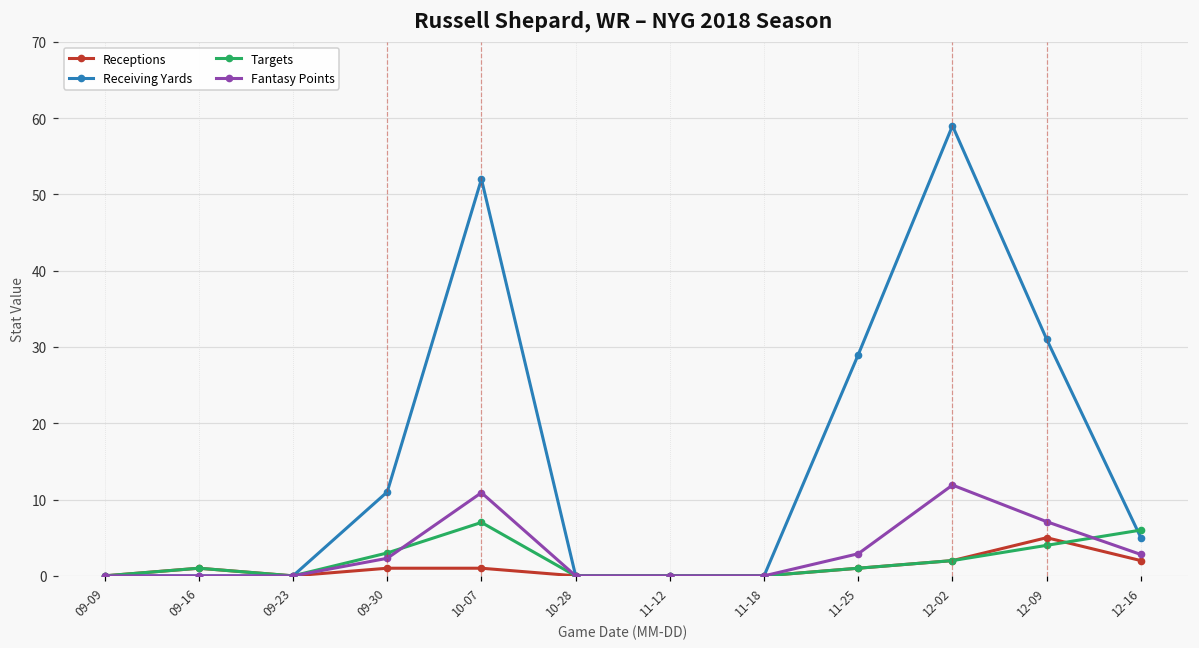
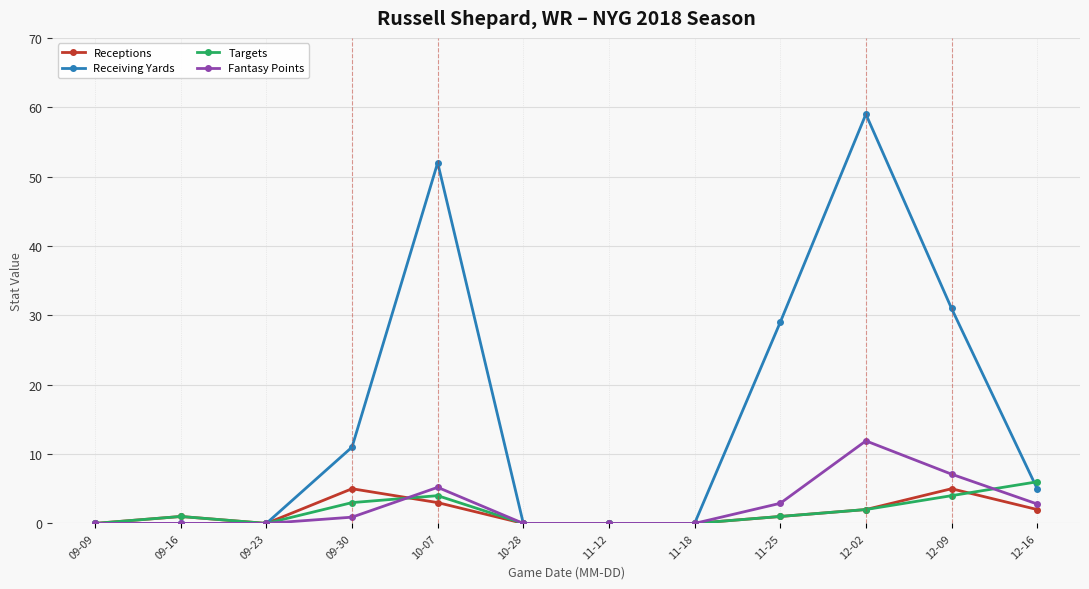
  {
    "Receptions": {
-     "09-30": 1,
-     "10-07": 1,
+     "09-30": 5,
+     "10-07": 3,
      "12-09": 5,
      "12-16": 2
    },
    "Receiving Yards": {
      "09-30": 11,
      "10-07": 52,
      "11-25": 29,
      "12-02": 59,
      "12-09": 31,
      "12-16": 5
    },
    "Targets": {
      "09-30": 3,
-     "10-07": 7,
+     "10-07": 4,
      "12-09": 4,
      "12-16": 6
    },
    "Fantasy Points": {
-     "09-30": 2,
-     "10-07": 11,
+     "09-30": 1,
+     "10-07": 5,
      "11-25": 3,
      "12-02": 12,
      "12-09": 7,
      "12-16": 3
    }
  }
